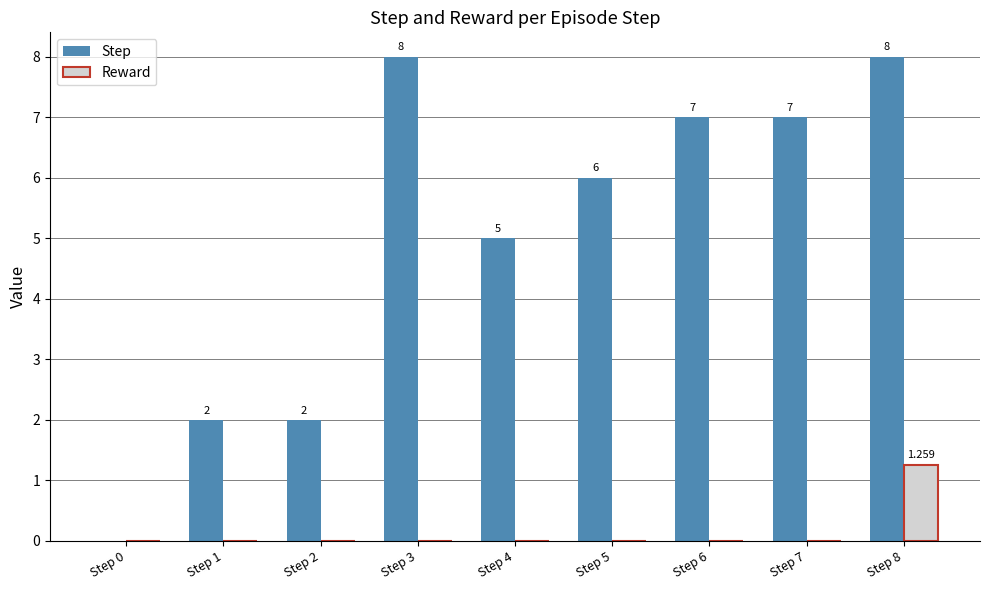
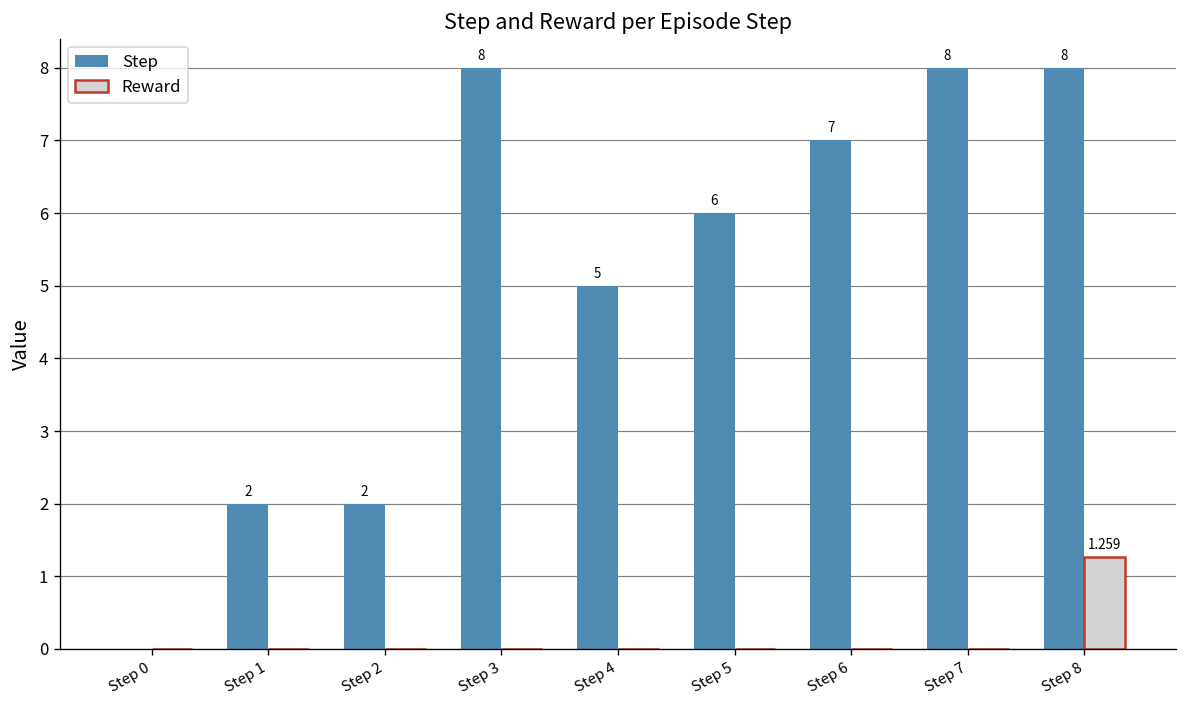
  {
    "Step": {
      "Step 1": 2,
      "Step 2": 2,
      "Step 3": 8,
      "Step 4": 5,
      "Step 5": 6,
      "Step 6": 7,
-     "Step 7": 7,
+     "Step 7": 8,
      "Step 8": 8
    },
    "Reward": {
      "Step 8": 1.259
    }
  }
